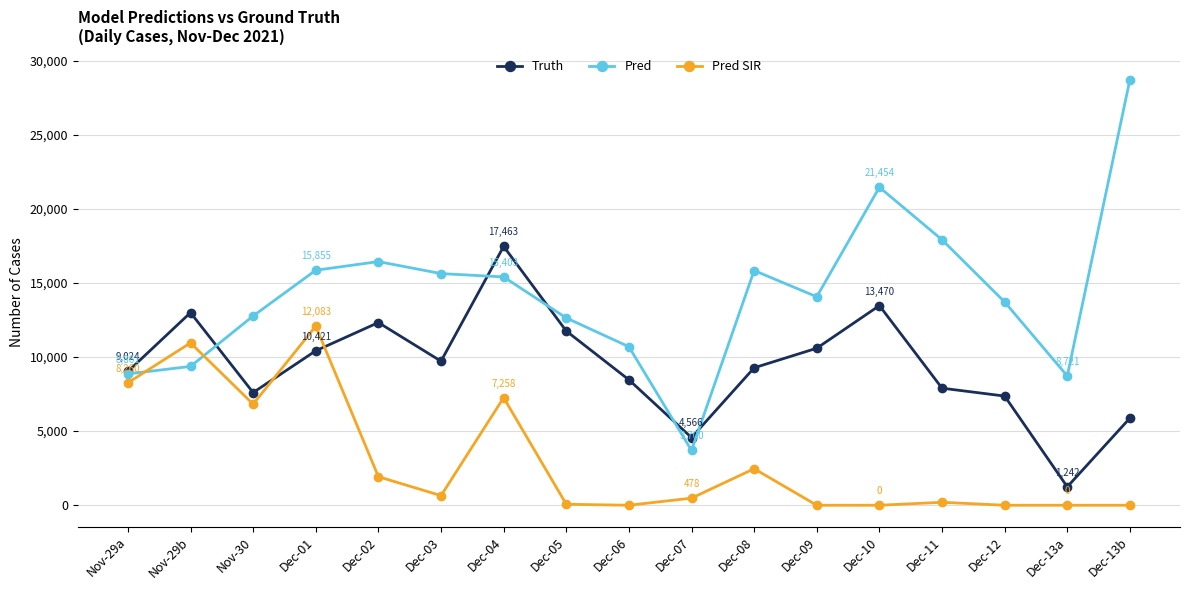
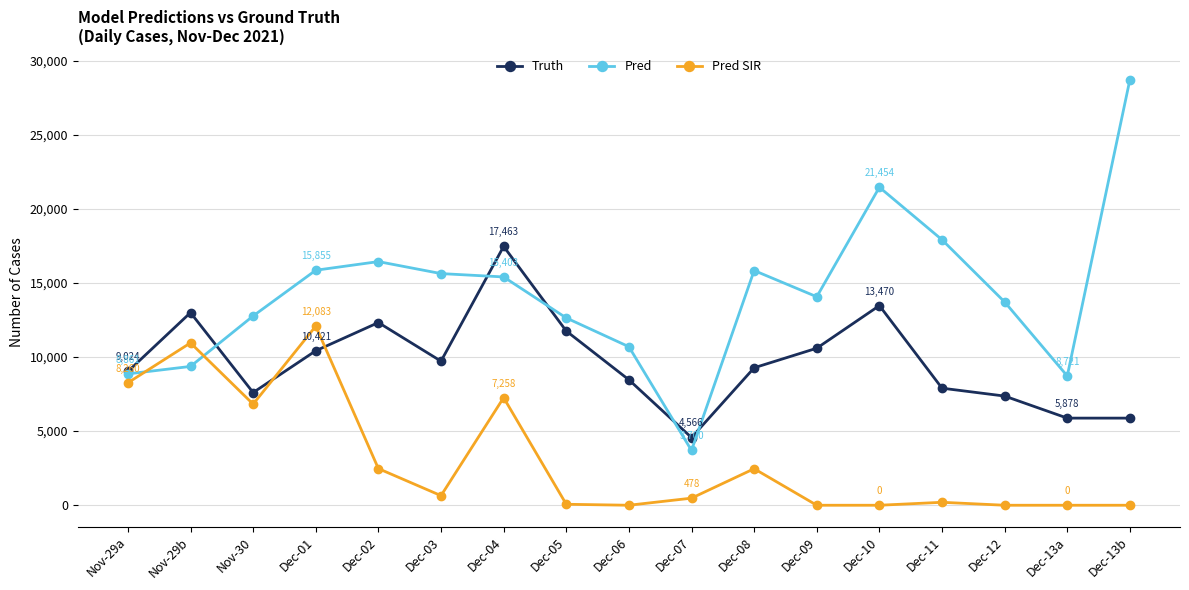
  {
    "Truth": {
      "Dec-01": "10,421",
      "Dec-04": "17,463",
      "Dec-07": "4,566",
      "Dec-10": "13,470",
-     "Dec-13a": "1,242"
+     "Dec-13a": "5,878"
    },
    "Pred": {
      "Dec-01": "15,855",
      "Dec-04": "15,403",
      "Dec-10": "21,454",
      "Dec-13a": "8,721"
    },
    "Pred SIR": {
      "Nov-29b": "11,000",
      "Nov-30": "6,800",
-     "Dec-02": "1,900",
+     "Dec-02": "2,500",
      "Dec-03": "600",
      "Dec-05": "100",
      "Dec-06": "0",
      "Dec-08": "2,500",
      "Dec-09": "0",
      "Dec-11": "200",
      "Dec-12": "0",
      "Dec-13b": "0"
    }
  }
